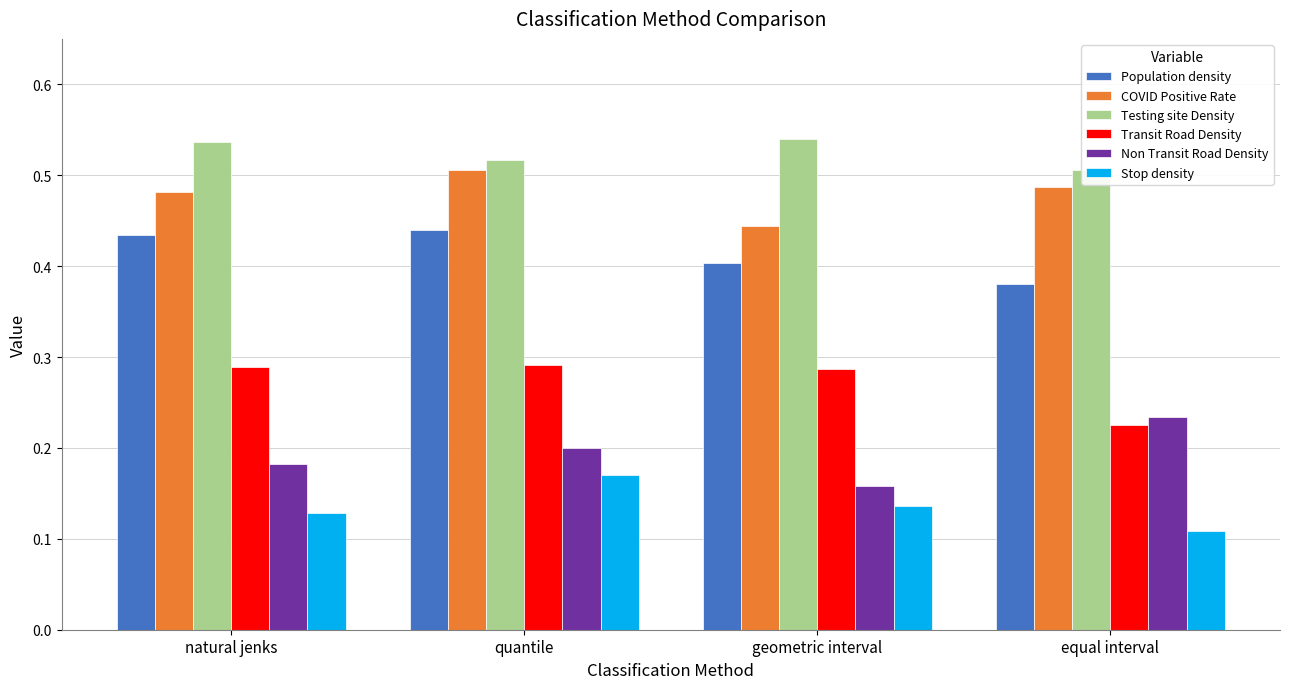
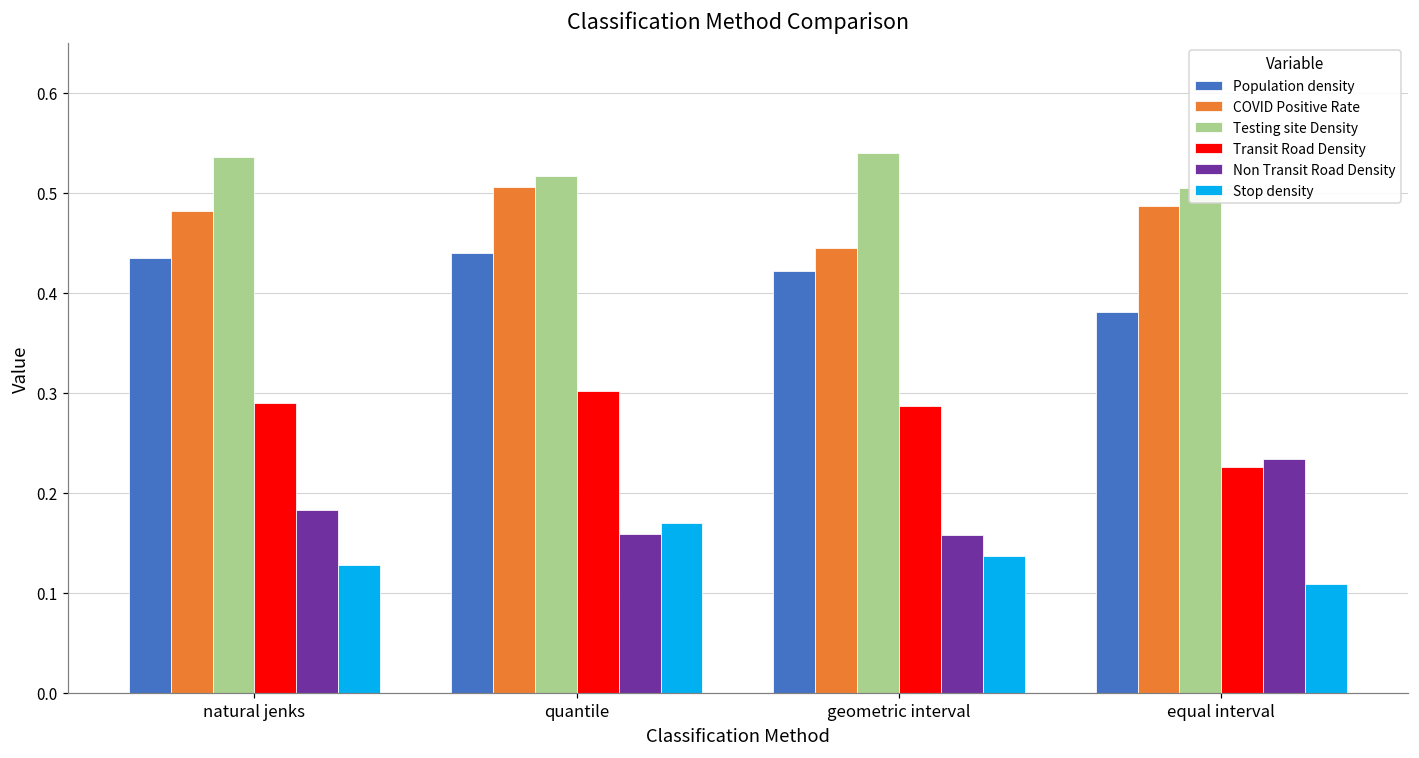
  {
    "Population density": {
      "natural jenks": 0.43,
      "quantile": 0.44,
-     "geometric interval": 0.40,
+     "geometric interval": 0.42,
      "equal interval": 0.38
    },
    "COVID Positive Rate": {
      "natural jenks": 0.48,
      "quantile": 0.51,
      "geometric interval": 0.44,
      "equal interval": 0.49
    },
    "Testing site Density": {
      "natural jenks": 0.54,
      "quantile": 0.52,
      "geometric interval": 0.54
    },
    "Transit Road Density": {
      "natural jenks": 0.29,
-     "quantile": 0.29,
+     "quantile": 0.30,
      "geometric interval": 0.29,
      "equal interval": 0.23
    },
    "Non Transit Road Density": {
      "natural jenks": 0.18,
-     "quantile": 0.20,
+     "quantile": 0.16,
      "geometric interval": 0.16,
      "equal interval": 0.23
    },
    "Stop density": {
      "natural jenks": 0.13,
      "quantile": 0.17,
      "geometric interval": 0.14,
      "equal interval": 0.11
    }
  }
